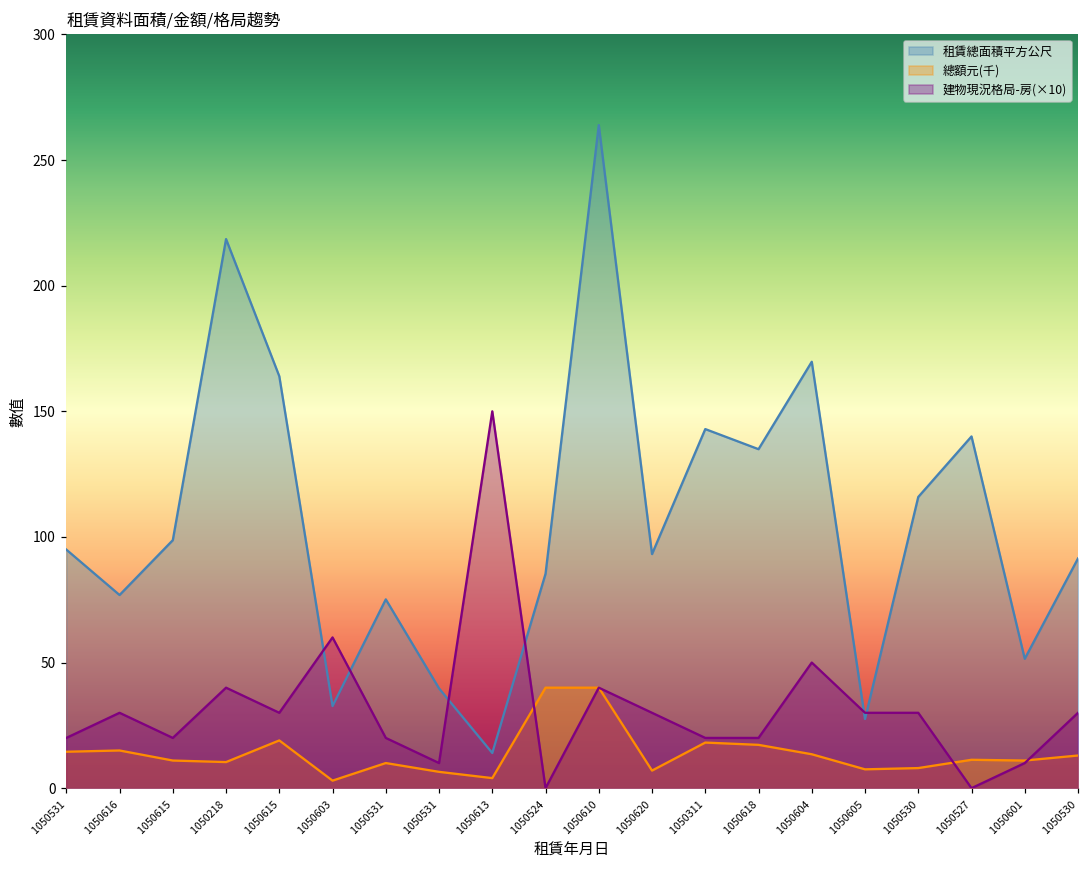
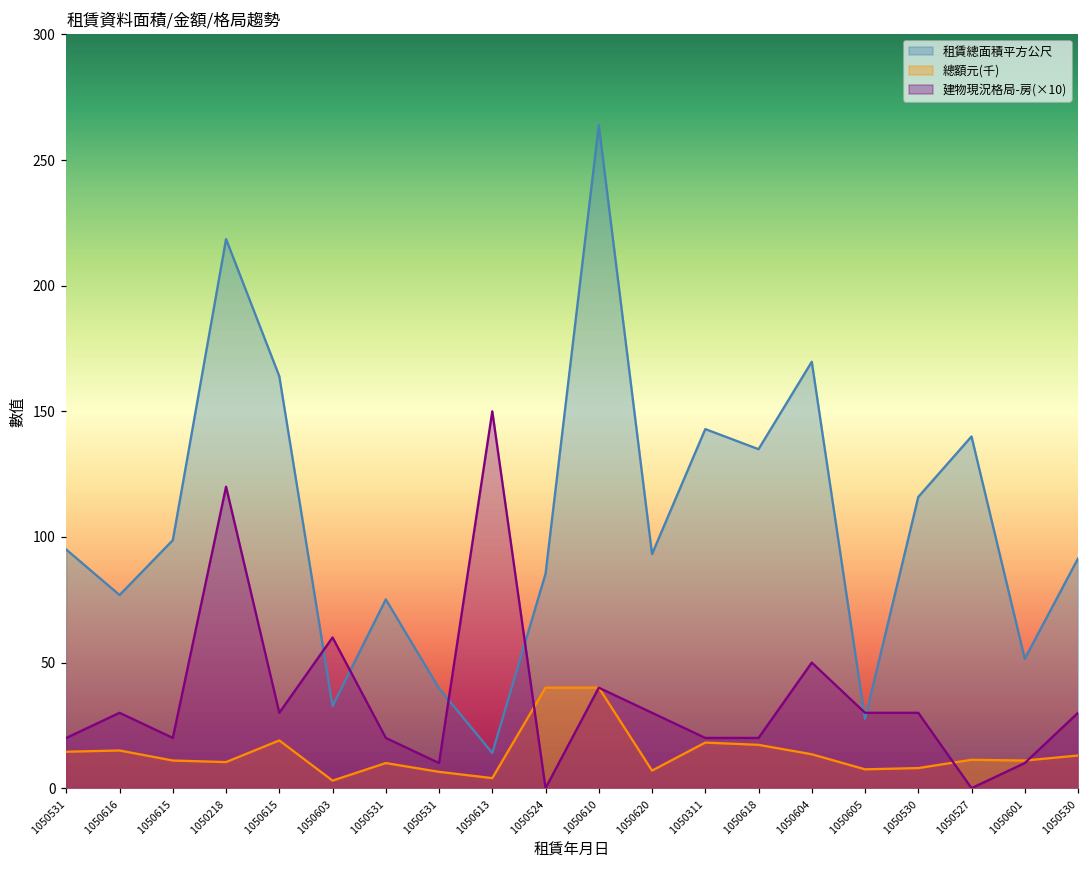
  {
    "租賃總面積平方公尺": {
      "1050616": 77,
      "1050218": 219,
      "1050603": 33,
      "1050613": 14,
      "1050524": 85,
      "1050610": 264,
      "1050620": 93,
      "1050311": 143,
      "1050618": 135,
      "1050604": 170,
      "1050605": 28,
      "1050527": 140,
      "1050601": 52
    },
    "總額元(千)": {
      "1050616": 15,
      "1050218": 10,
      "1050603": 3,
      "1050613": 4,
      "1050524": 40,
      "1050620": 7,
      "1050311": 18,
      "1050618": 17,
      "1050604": 14,
      "1050605": 8,
      "1050527": 11
    },
    "建物現況格局-房(×10)": {
      "1050616": 30,
-     "1050218": 40,
+     "1050218": 120,
      "1050603": 60,
      "1050613": 150,
      "1050524": 0,
      "1050620": 30,
      "1050311": 20,
      "1050618": 20,
      "1050604": 50,
      "1050605": 30,
      "1050527": 0
    }
  }
